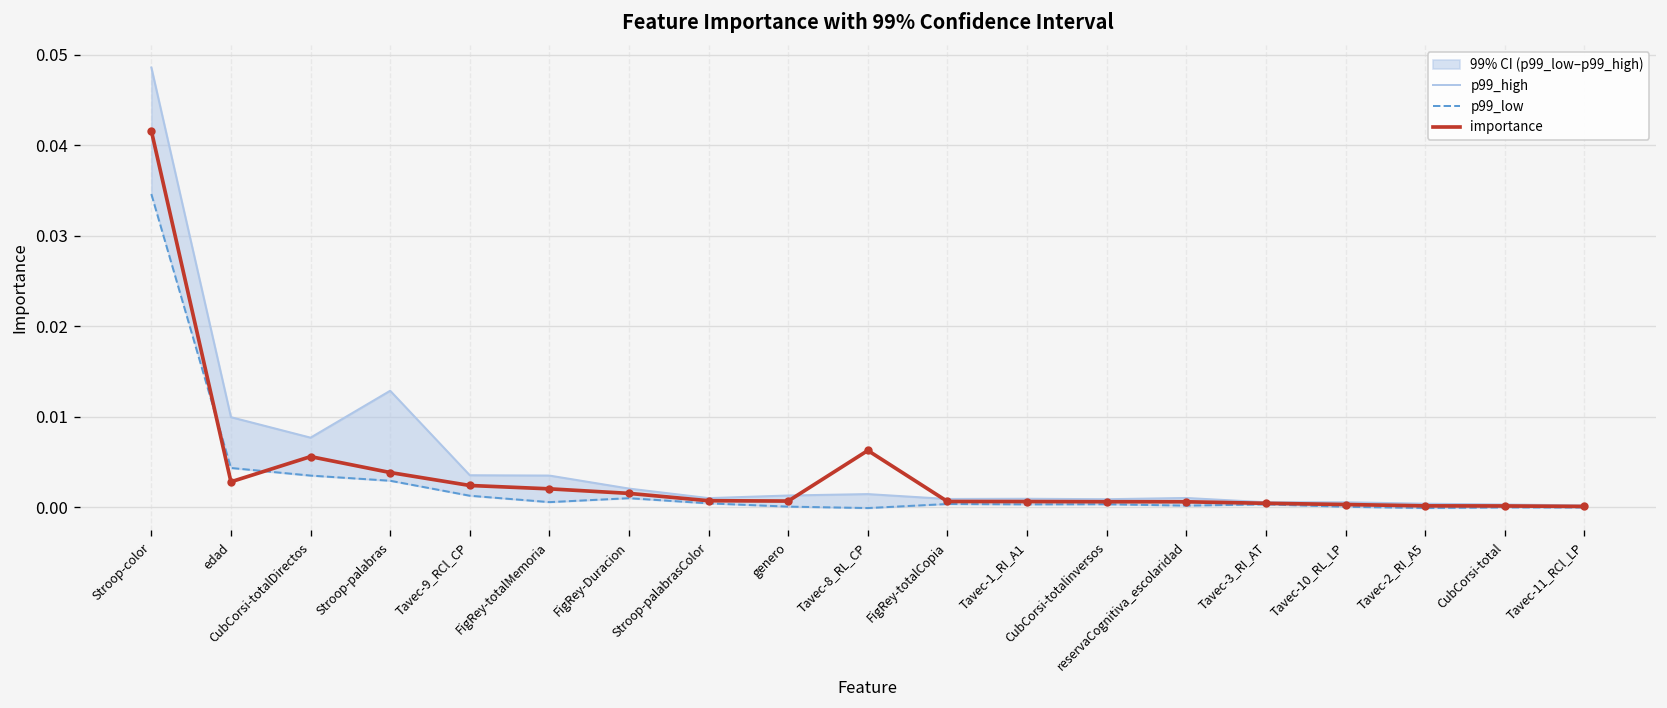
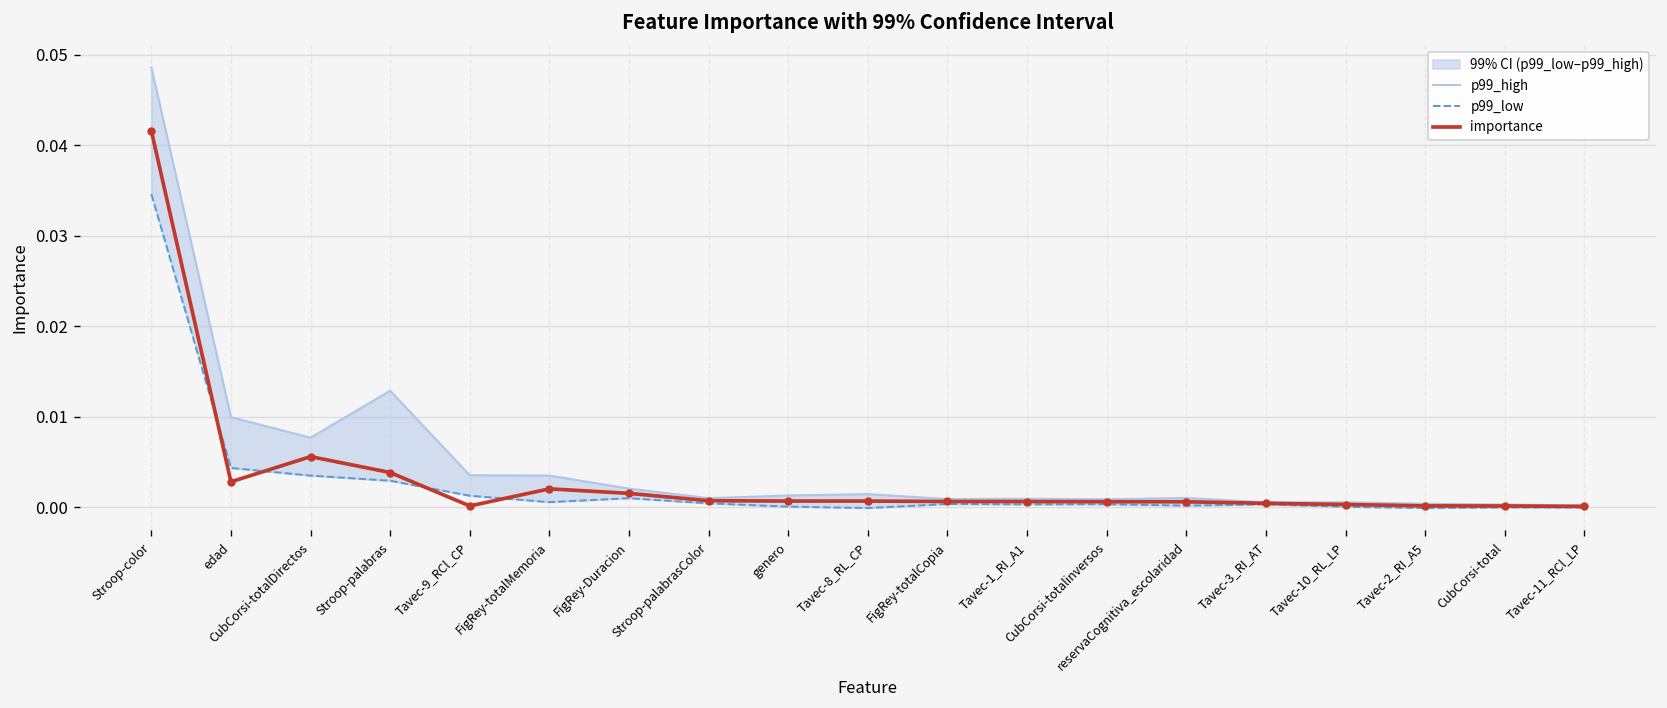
  {
    "99% CI (p99_low–p99_high)": {
      "Stroop-color": 0.049,
      "edad": 0.010,
      "CubCorsi-totalDirectos": 0.008,
      "Stroop-palabras": 0.013,
      "Tavec-9_RCl_CP": 0.004,
      "FigRey-totalMemoria": 0.004,
      "FigRey-Duracion": 0.002,
      "genero": 0.001,
      "Tavec-8_RL_CP": 0.001,
      "reservaCognitiva_escolaridad": 0.001
    },
    "p99_low": {
      "Stroop-color": 0.035,
      "edad": 0.004,
      "CubCorsi-totalDirectos": 0.004,
      "Stroop-palabras": 0.003,
      "Tavec-9_RCl_CP": 0.001,
      "FigRey-totalMemoria": 0.001,
      "FigRey-Duracion": 0.001,
      "genero": 0.000,
      "Tavec-8_RL_CP": 0.000,
      "reservaCognitiva_escolaridad": 0.000
    },
    "importance": {
      "Stroop-color": 0.042,
      "edad": 0.003,
      "CubCorsi-totalDirectos": 0.006,
      "Stroop-palabras": 0.004,
-     "Tavec-9_RCl_CP": 0.002,
+     "Tavec-9_RCl_CP": 0.000,
      "FigRey-totalMemoria": 0.002,
      "FigRey-Duracion": 0.002,
      "genero": 0.001,
-     "Tavec-8_RL_CP": 0.006,
+     "Tavec-8_RL_CP": 0.001,
      "reservaCognitiva_escolaridad": 0.001
    }
  }
